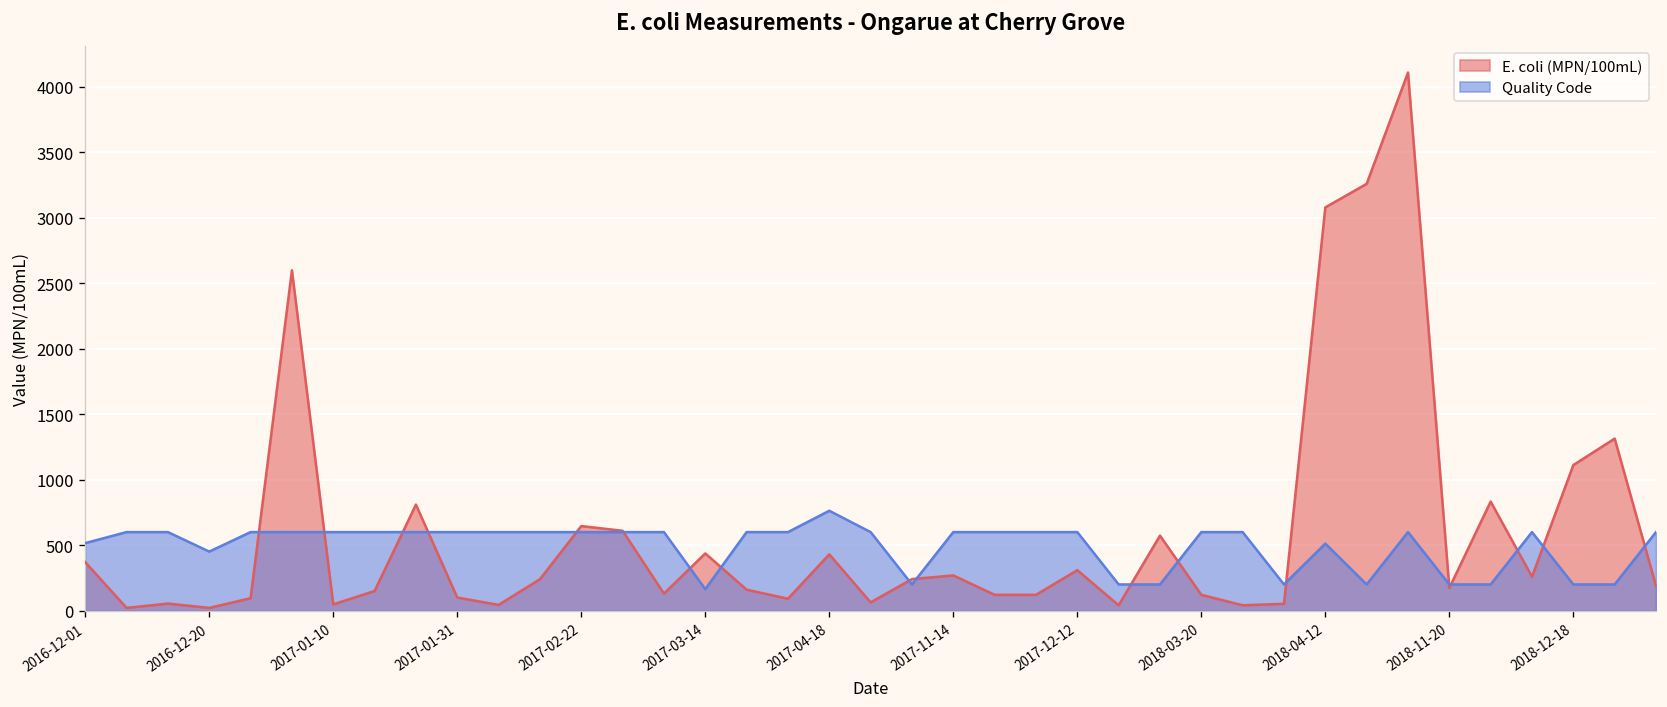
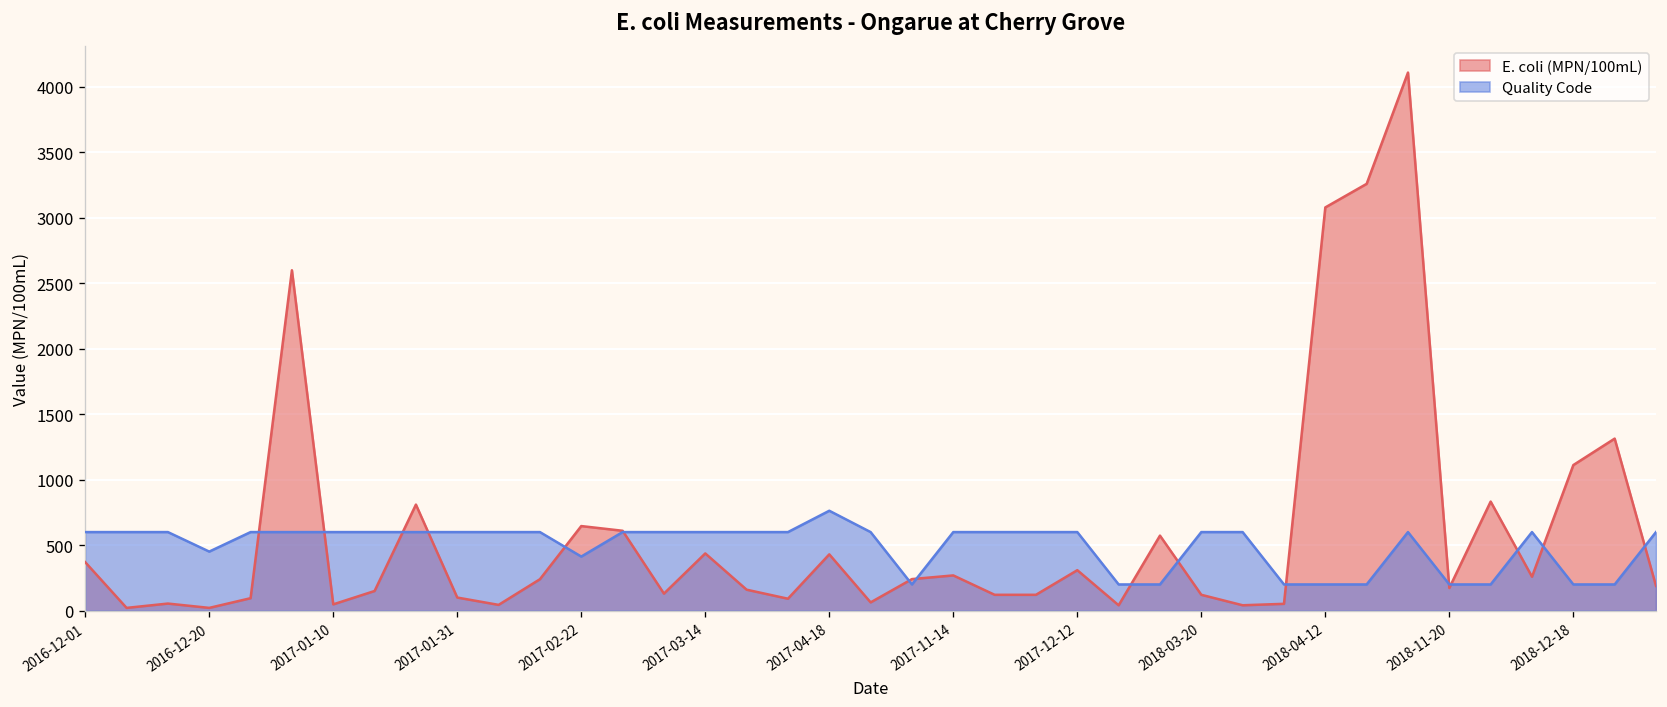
  {
    "E. coli (MPN/100mL)": {
      "2016-12-01": 370,
      "2016-12-20": 20,
      "2017-01-10": 50,
      "2017-01-31": 100,
      "2017-02-22": 650,
      "2017-03-14": 440,
      "2017-04-18": 430,
      "2017-11-14": 270,
      "2017-12-12": 310,
      "2018-03-20": 120,
      "2018-04-12": 3080,
      "2018-11-20": 170,
      "2018-12-18": 1110
    },
    "Quality Code": {
-     "2016-12-01": 520,
+     "2016-12-01": 600,
      "2016-12-20": 450,
      "2017-01-10": 600,
      "2017-01-31": 600,
-     "2017-02-22": 600,
-     "2017-03-14": 160,
+     "2017-02-22": 410,
+     "2017-03-14": 600,
      "2017-04-18": 760,
      "2017-11-14": 600,
      "2017-12-12": 600,
      "2018-03-20": 600,
-     "2018-04-12": 510,
+     "2018-04-12": 200,
      "2018-11-20": 200,
      "2018-12-18": 200
    }
  }
